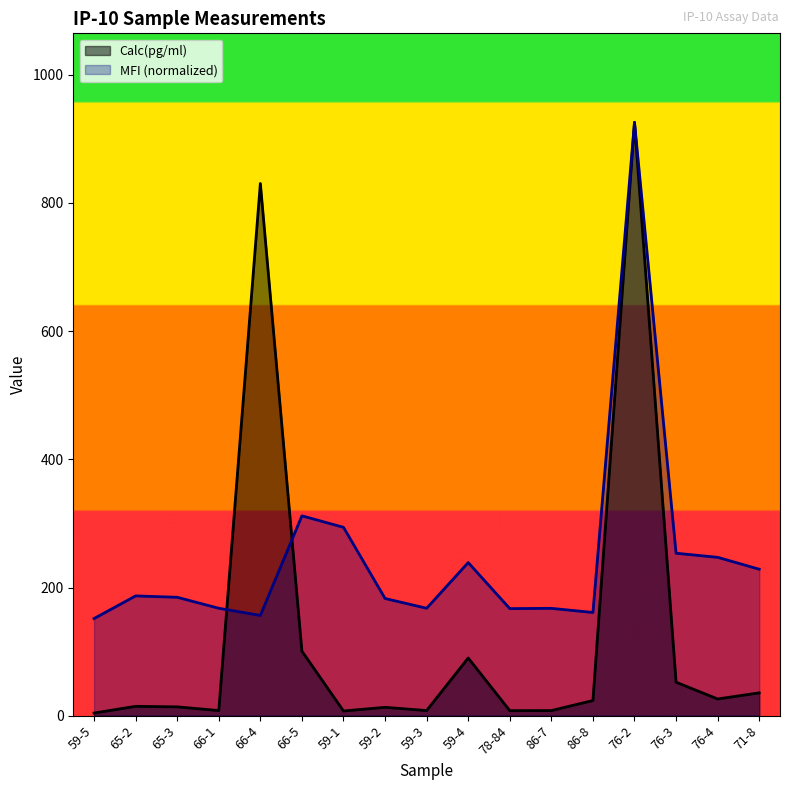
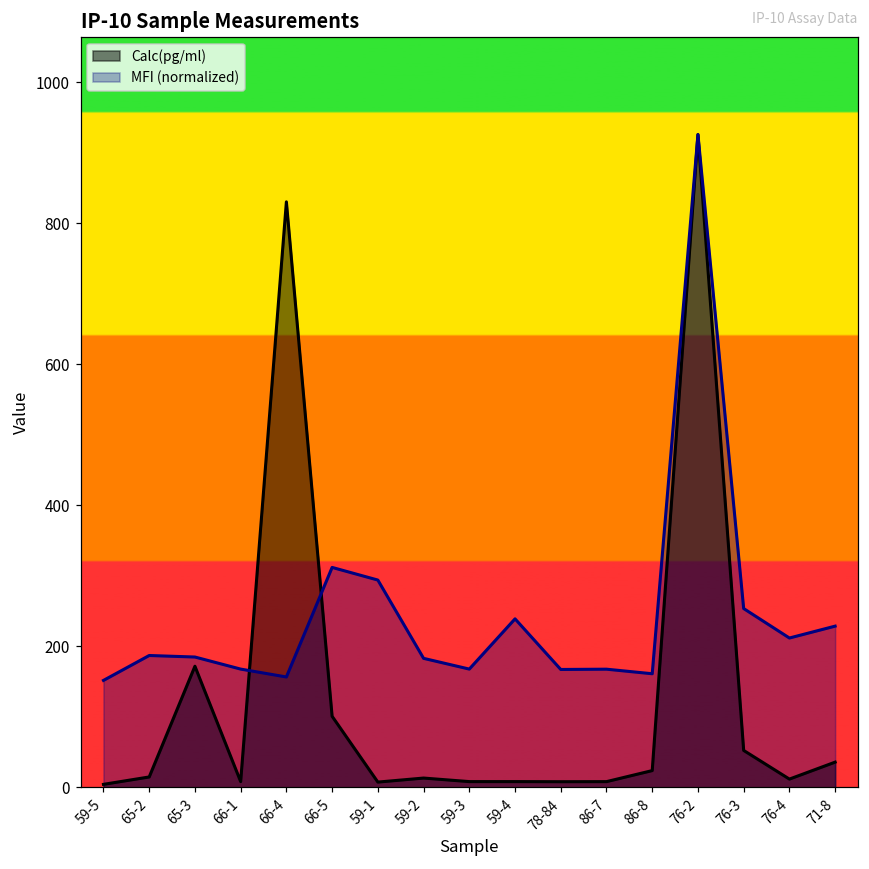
  {
    "Calc(pg/ml)": {
      "59-5": 0,
      "65-2": 10,
-     "65-3": 10,
+     "65-3": 170,
      "66-1": 10,
      "66-4": 830,
      "66-5": 100,
      "59-1": 10,
      "59-2": 10,
      "59-3": 10,
-     "59-4": 90,
+     "59-4": 10,
      "78-84": 10,
      "86-7": 10,
      "86-8": 20,
      "76-3": 50,
-     "76-4": 30,
+     "76-4": 10,
      "71-8": 40
    },
    "MFI (normalized)": {
      "59-5": 150,
      "65-2": 190,
      "65-3": 180,
      "66-1": 170,
      "66-4": 160,
      "66-5": 310,
      "59-1": 290,
      "59-2": 180,
      "59-3": 170,
      "59-4": 240,
      "78-84": 170,
      "86-7": 170,
      "86-8": 160,
      "76-3": 250,
-     "76-4": 250,
+     "76-4": 210,
      "71-8": 230
    }
  }
